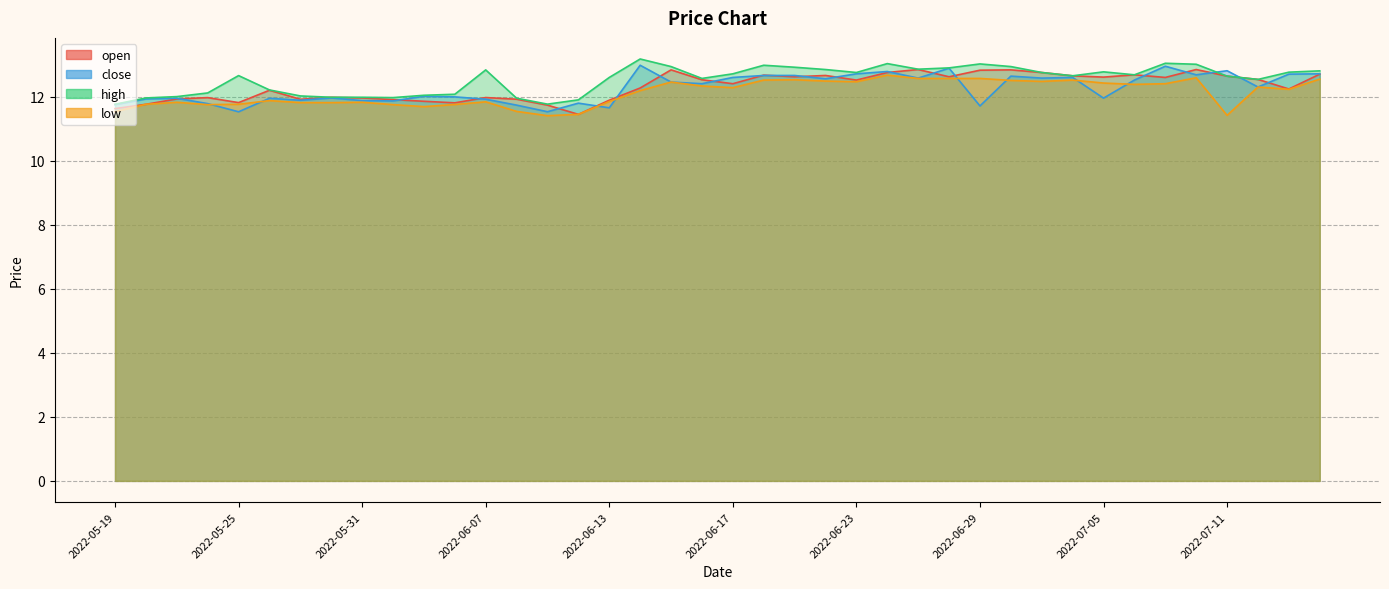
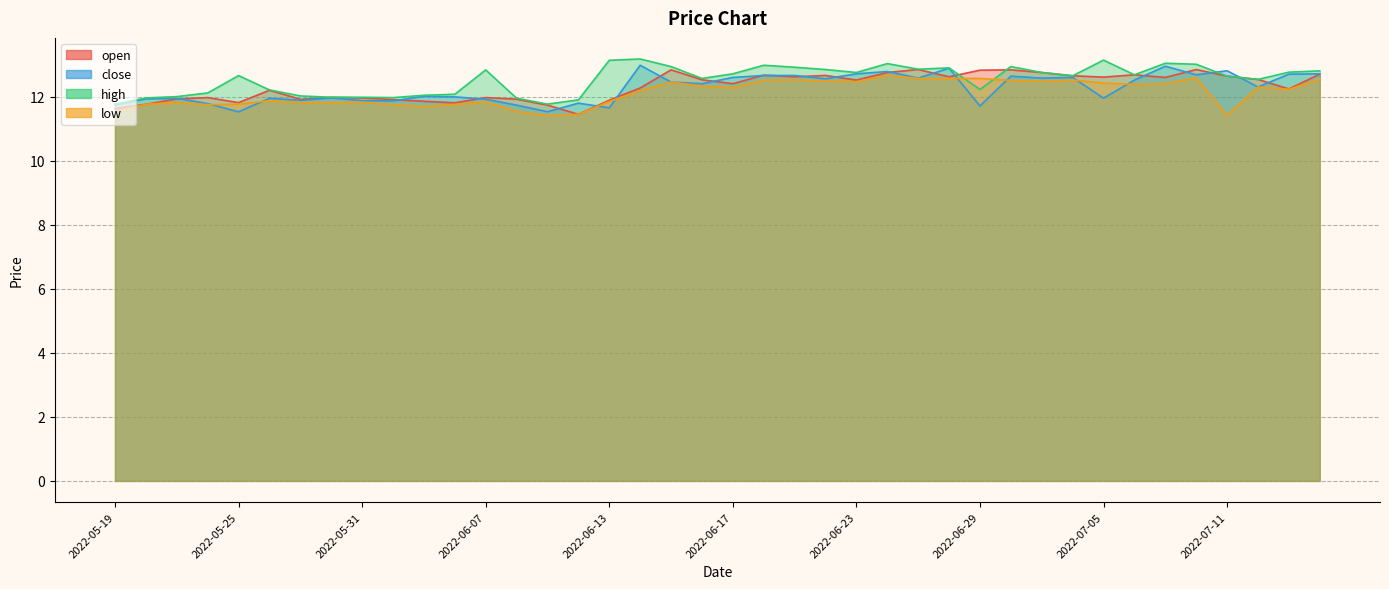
  {
    "close": {
      "2022-05-25": 11.5,
      "2022-06-13": 11.7,
      "2022-06-17": 12.6,
      "2022-06-29": 11.7,
      "2022-07-05": 12.0,
      "2022-07-11": 12.8
    },
    "high": {
      "2022-05-25": 12.7,
      "2022-06-07": 12.8,
-     "2022-06-13": 12.6,
+     "2022-06-13": 13.1,
      "2022-06-17": 12.7,
-     "2022-06-29": 13.0,
-     "2022-07-05": 12.8
+     "2022-06-29": 12.2,
+     "2022-07-05": 13.1
    }
  }
